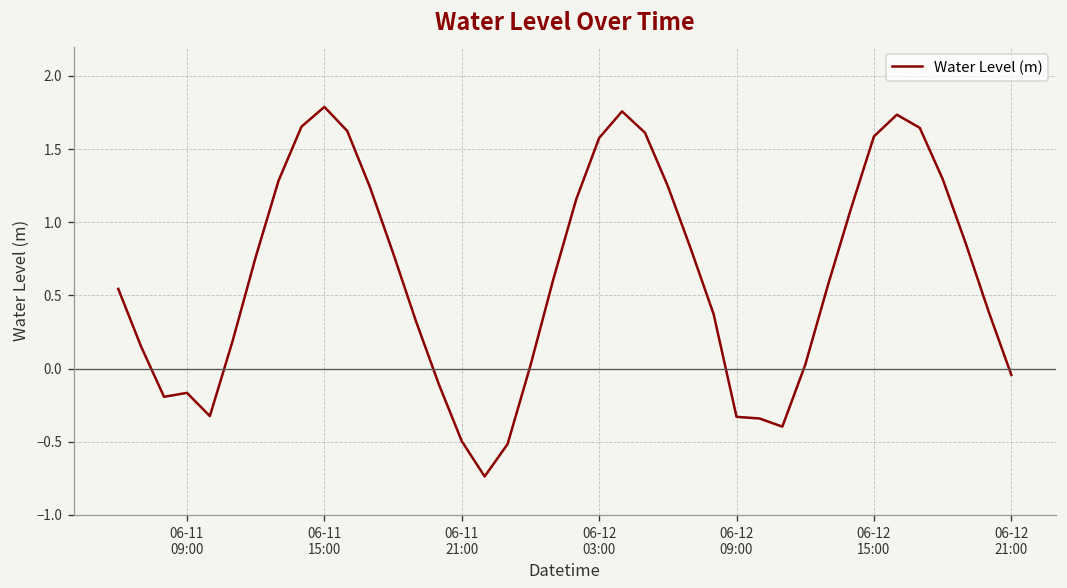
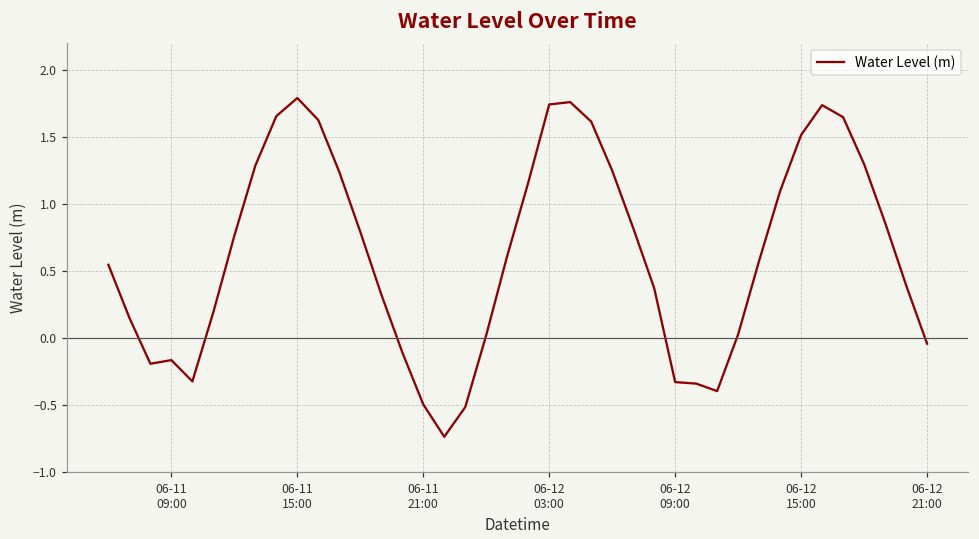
  {
    "06-11 09:00": -0.17,
    "06-11 15:00": 1.79,
    "06-11 21:00": -0.50,
-   "06-12 03:00": 1.58,
+   "06-12 03:00": 1.74,
    "06-12 09:00": -0.33,
-   "06-12 15:00": 1.59,
+   "06-12 15:00": 1.51,
    "06-12 21:00": -0.04
  }
